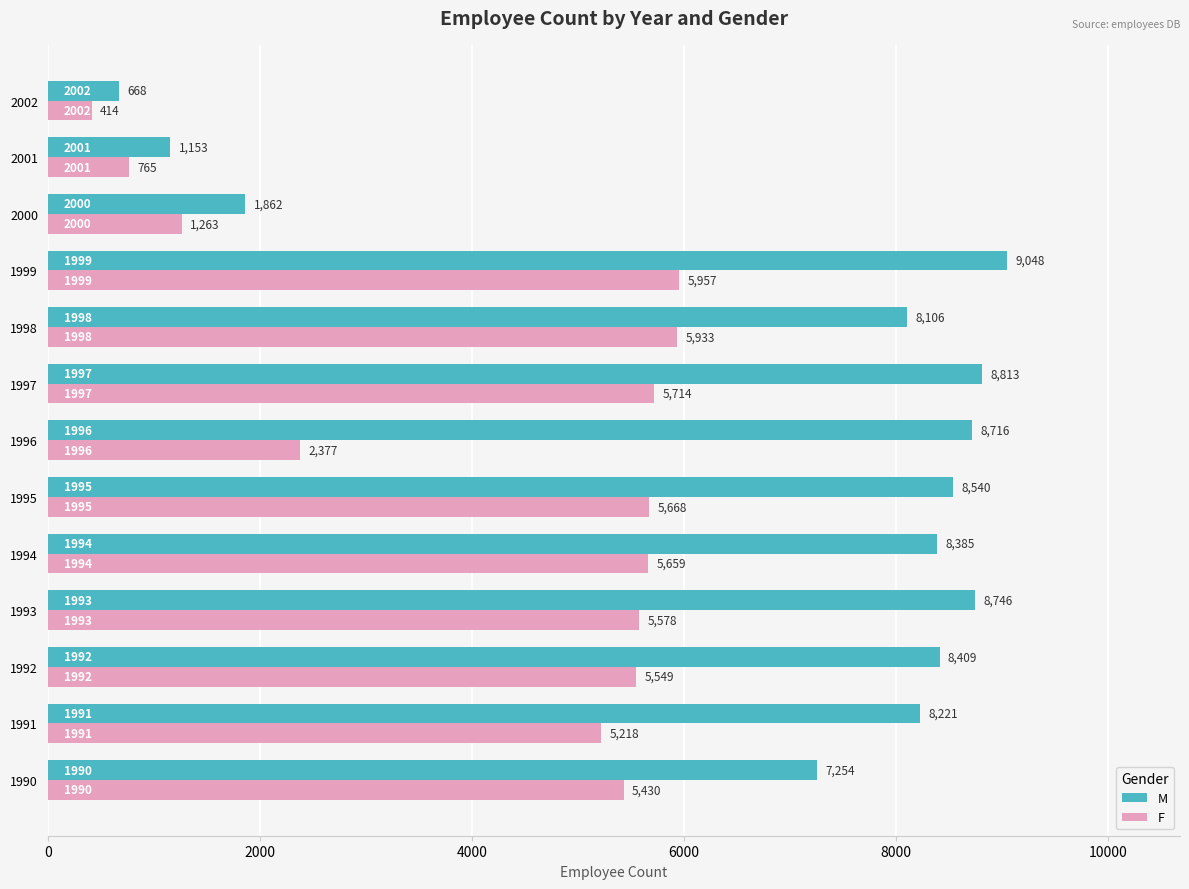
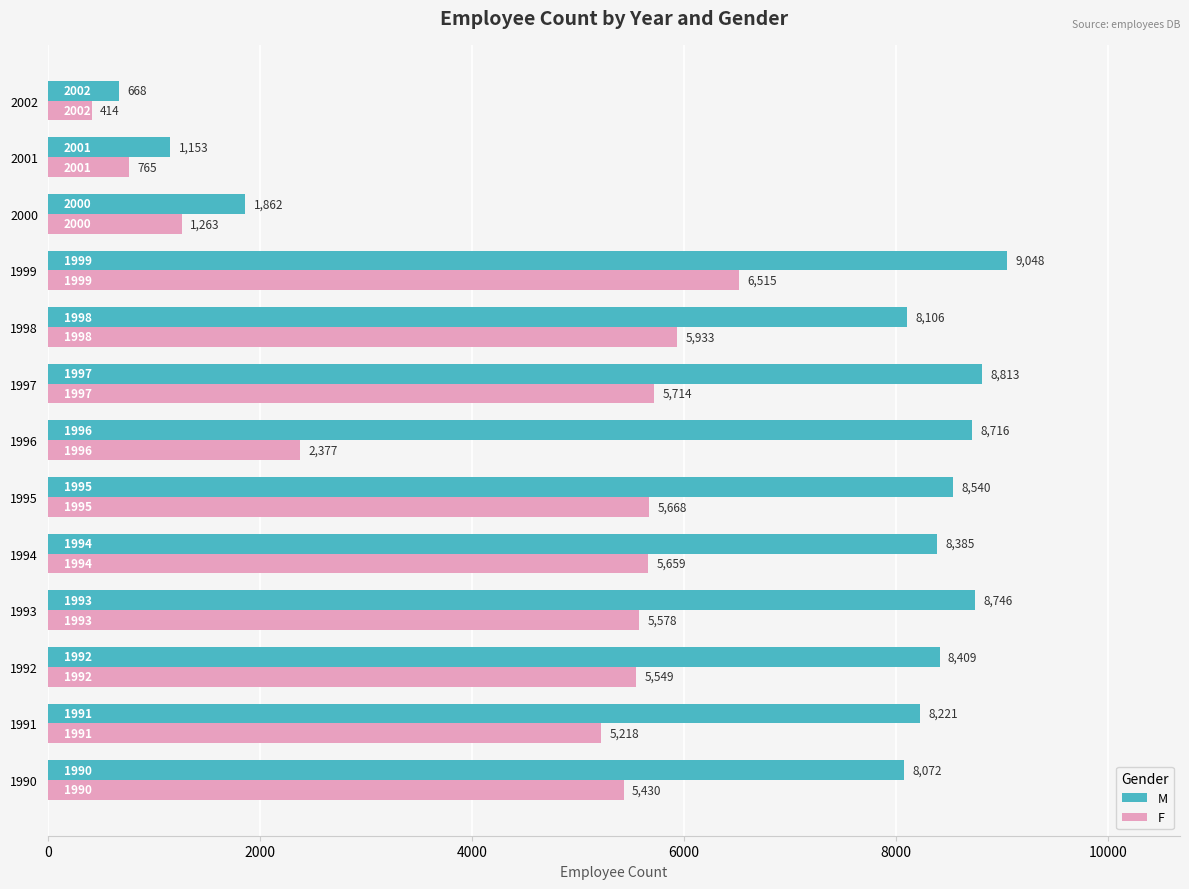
  {
    "M": {
      "2002": "668",
      "2001": "1,153",
      "2000": "1,862",
      "1999": "9,048",
      "1998": "8,106",
      "1997": "8,813",
      "1996": "8,716",
      "1995": "8,540",
      "1994": "8,385",
      "1993": "8,746",
      "1992": "8,409",
      "1991": "8,221",
-     "1990": "7,254"
+     "1990": "8,072"
    },
    "F": {
      "2002": "414",
      "2001": "765",
      "2000": "1,263",
-     "1999": "5,957",
+     "1999": "6,515",
      "1998": "5,933",
      "1997": "5,714",
      "1996": "2,377",
      "1995": "5,668",
      "1994": "5,659",
      "1993": "5,578",
      "1992": "5,549",
      "1991": "5,218",
      "1990": "5,430"
    }
  }
